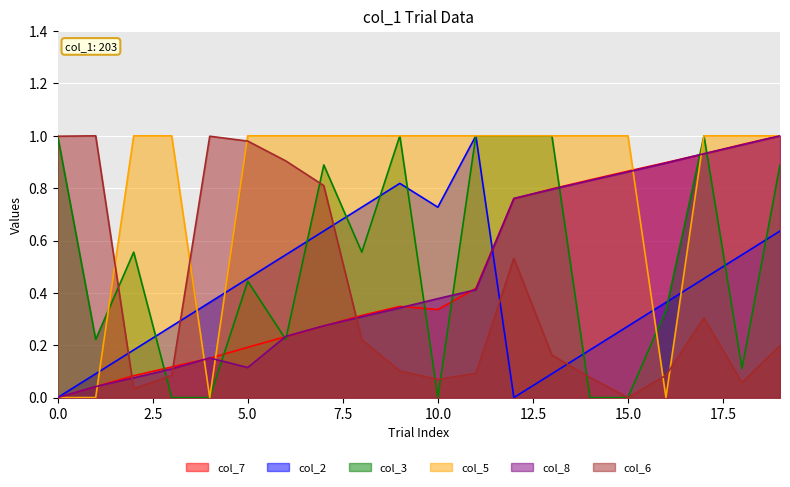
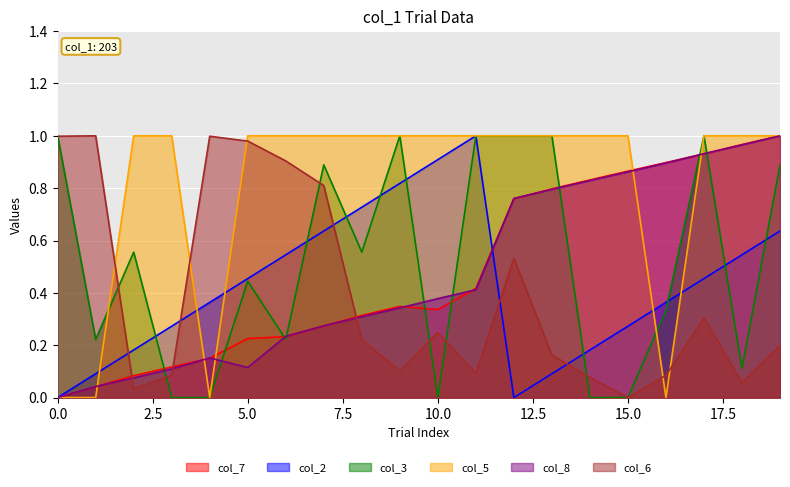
  {
    "col_7": {
-     "5.0": 0.19,
+     "5.0": 0.23,
      "10.0": 0.34
    },
    "col_2": {
      "5.0": 0.45,
-     "10.0": 0.73,
+     "10.0": 0.91,
      "15.0": 0.27
    },
    "col_3": {
      "5.0": 0.44,
      "10.0": 0.00
    },
    "col_5": {
      "5.0": 1.00,
      "10.0": 1.00,
      "15.0": 1.00
    },
    "col_8": {
      "5.0": 0.11,
      "10.0": 0.38
    },
    "col_6": {
      "5.0": 0.98,
-     "10.0": 0.07
+     "10.0": 0.25
    }
  }
